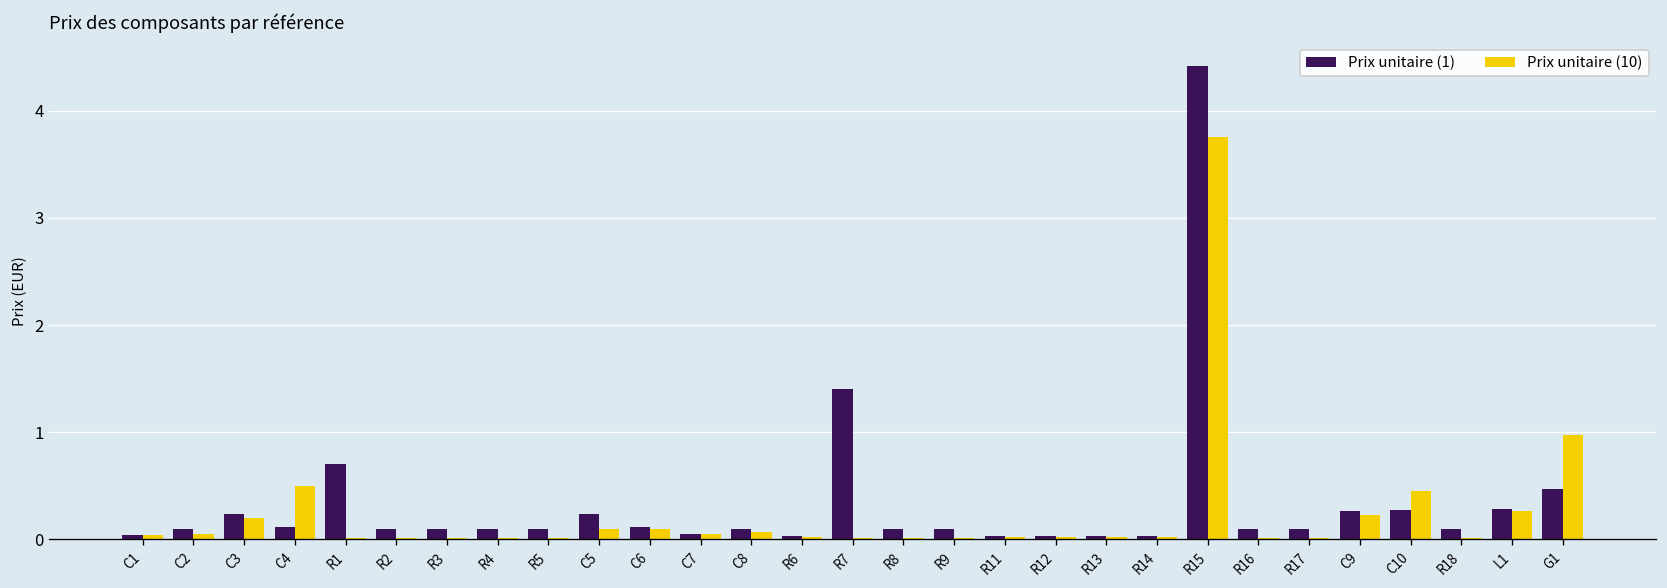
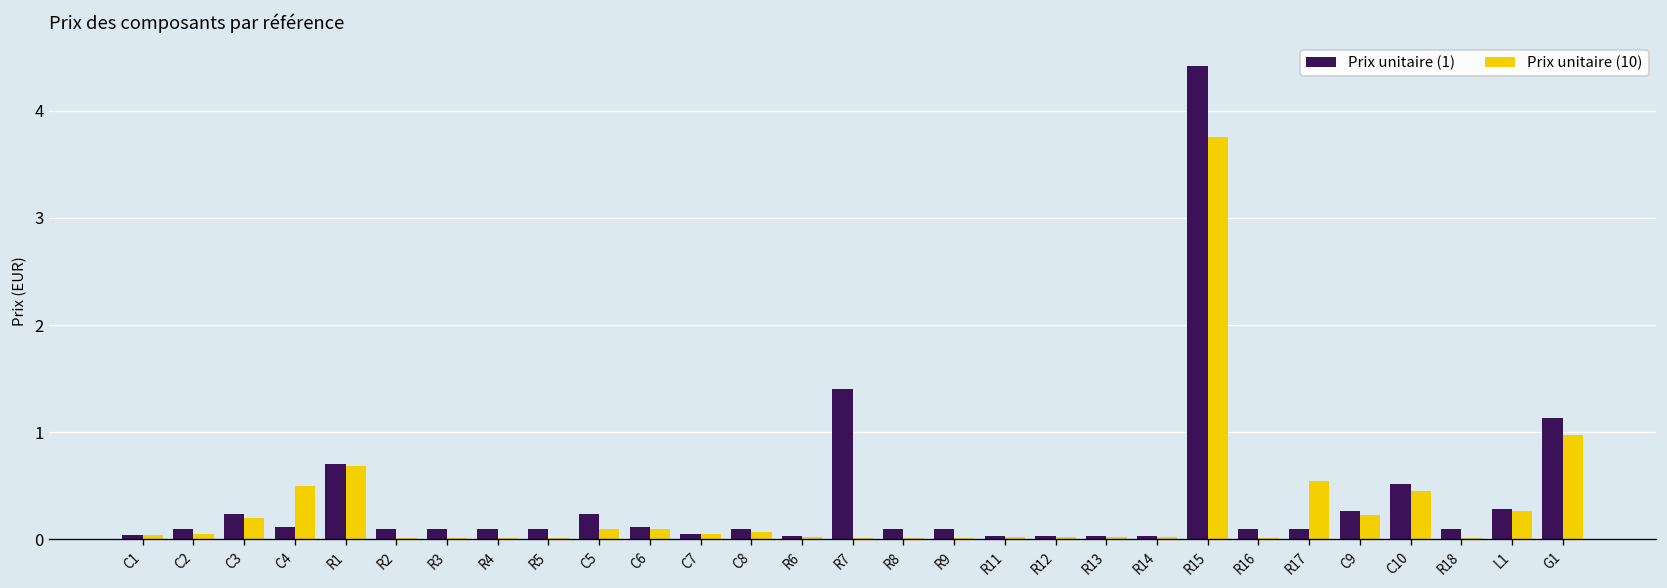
  {
    "Prix unitaire (1)": {
      "C1": 0.0,
      "C2": 0.1,
      "C3": 0.2,
      "C4": 0.1,
      "R1": 0.7,
      "R2": 0.1,
      "R3": 0.1,
      "R4": 0.1,
      "R5": 0.1,
      "C5": 0.2,
      "C6": 0.1,
      "C7": 0.0,
      "C8": 0.1,
      "R6": 0.0,
      "R7": 1.4,
      "R8": 0.1,
      "R9": 0.1,
      "R11": 0.0,
      "R12": 0.0,
      "R13": 0.0,
      "R14": 0.0,
      "R15": 4.4,
      "R16": 0.1,
      "R17": 0.1,
      "C9": 0.3,
-     "C10": 0.3,
+     "C10": 0.5,
      "R18": 0.1,
      "L1": 0.3,
-     "G1": 0.5
+     "G1": 1.1
    },
    "Prix unitaire (10)": {
      "C1": 0.0,
      "C2": 0.0,
      "C3": 0.2,
      "C4": 0.5,
-     "R1": 0.0,
+     "R1": 0.7,
      "C5": 0.1,
      "C6": 0.1,
      "C7": 0.0,
      "C8": 0.1,
      "R15": 3.8,
-     "R17": 0.0,
+     "R17": 0.5,
      "C9": 0.2,
      "C10": 0.5,
      "L1": 0.3,
      "G1": 1.0
    }
  }
